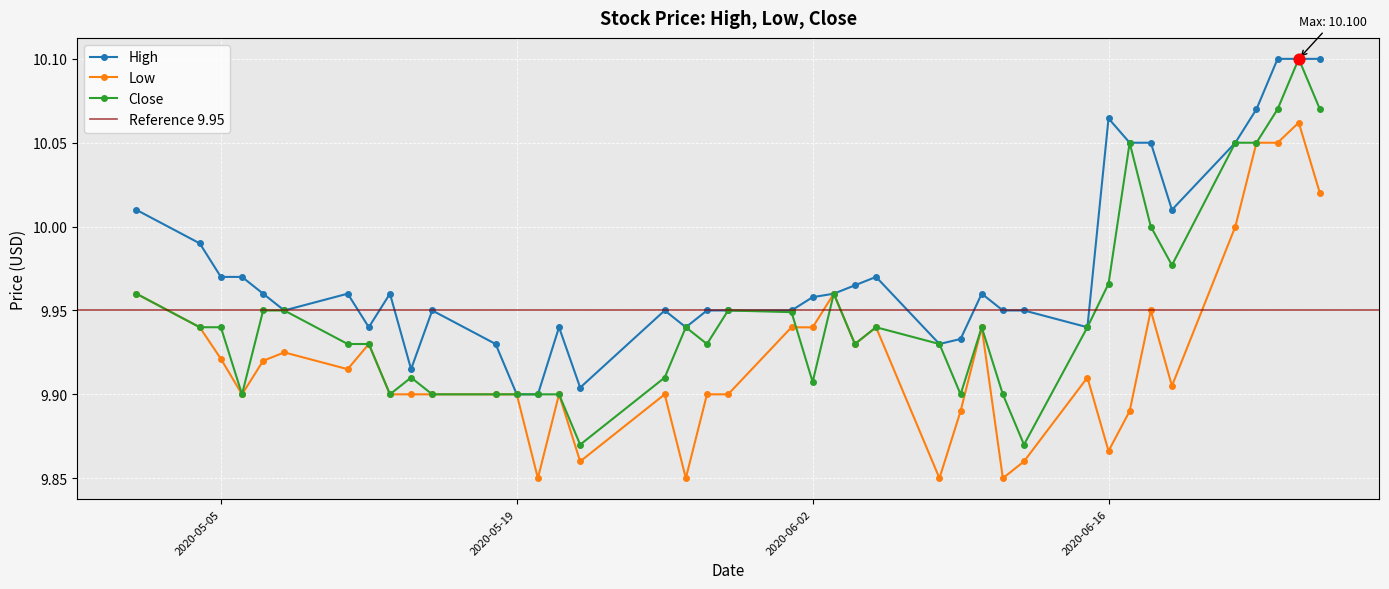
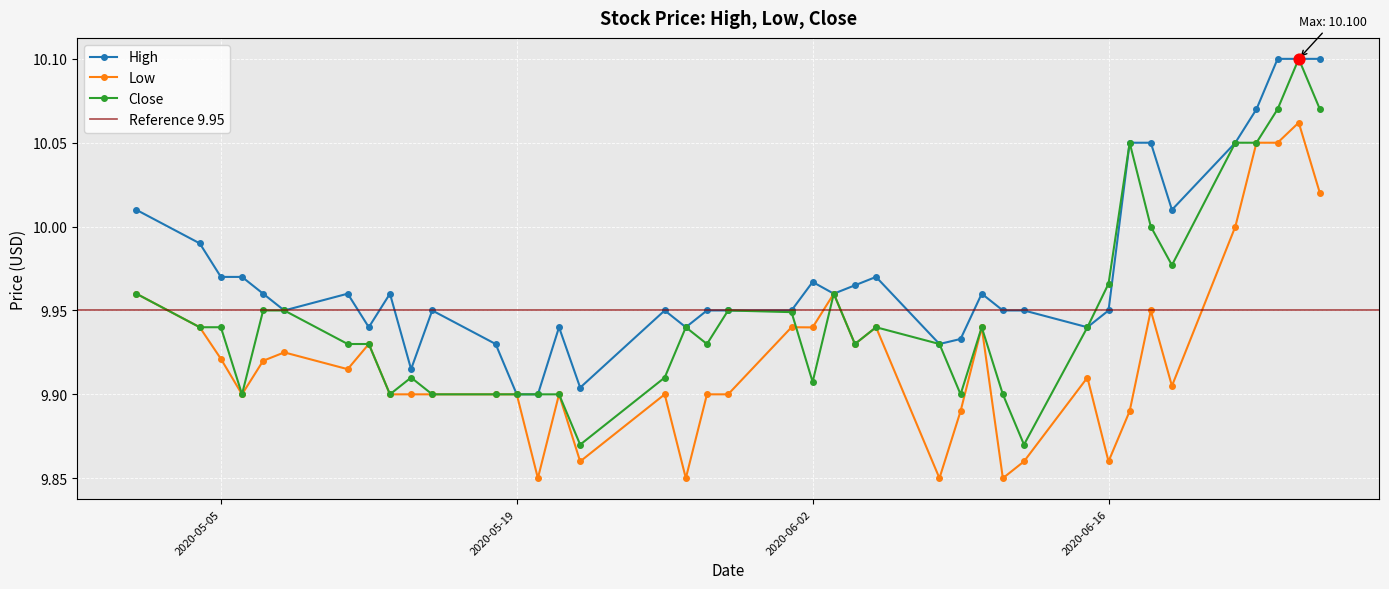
  {
    "High": {
      "2020-05-05": 9.970,
-     "2020-06-02": 9.958,
-     "2020-06-16": 10.064
+     "2020-06-02": 9.967,
+     "2020-06-16": 9.950
    },
    "Low": {
      "2020-05-05": 9.921,
      "2020-06-02": 9.940,
-     "2020-06-16": 9.866
+     "2020-06-16": 9.860
    },
    "Close": {
      "2020-05-05": 9.940,
      "2020-06-02": 9.907,
      "2020-06-16": 9.966
    }
  }
